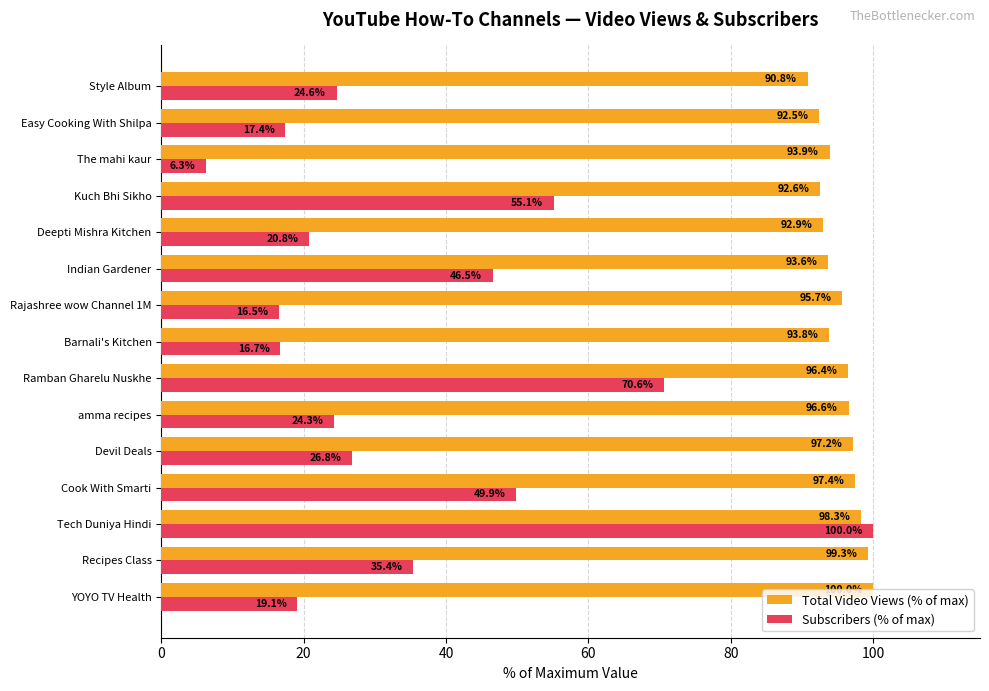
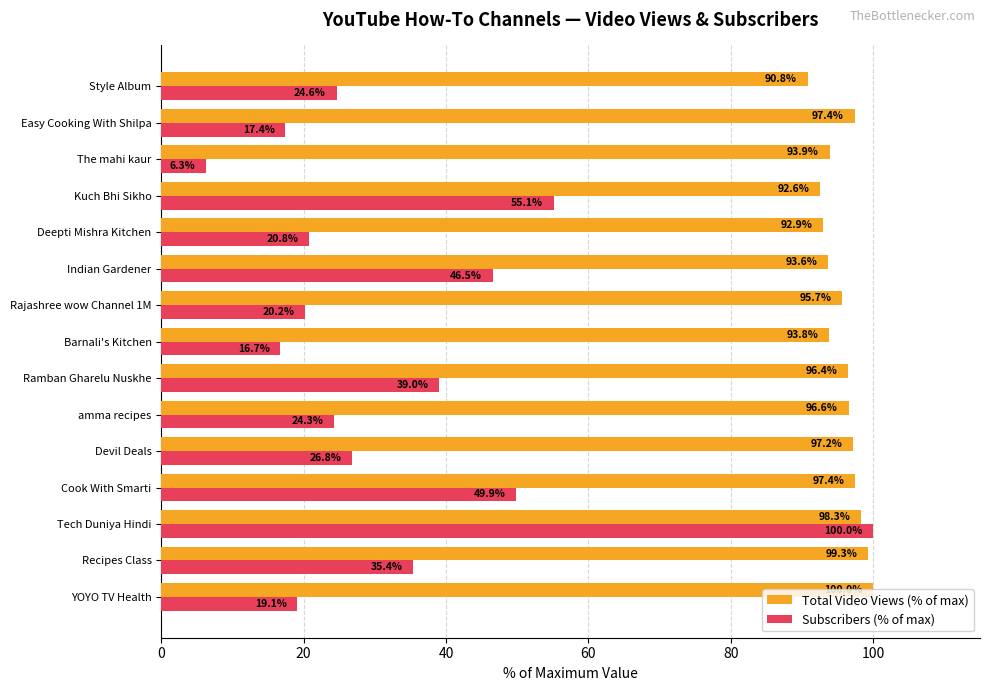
  {
    "Total Video Views (% of max)": {
      "Style Album": "90.8%",
-     "Easy Cooking With Shilpa": "92.5%",
+     "Easy Cooking With Shilpa": "97.4%",
      "The mahi kaur": "93.9%",
      "Kuch Bhi Sikho": "92.6%",
      "Deepti Mishra Kitchen": "92.9%",
      "Indian Gardener": "93.6%",
      "Rajashree wow Channel 1M": "95.7%",
      "Barnali's Kitchen": "93.8%",
      "Ramban Gharelu Nuskhe": "96.4%",
      "amma recipes": "96.6%",
      "Devil Deals": "97.2%",
      "Cook With Smarti": "97.4%",
      "Tech Duniya Hindi": "98.3%",
      "Recipes Class": "99.3%"
    },
    "Subscribers (% of max)": {
      "Style Album": "24.6%",
      "Easy Cooking With Shilpa": "17.4%",
      "The mahi kaur": "6.3%",
      "Kuch Bhi Sikho": "55.1%",
      "Deepti Mishra Kitchen": "20.8%",
      "Indian Gardener": "46.5%",
-     "Rajashree wow Channel 1M": "16.5%",
+     "Rajashree wow Channel 1M": "20.2%",
      "Barnali's Kitchen": "16.7%",
-     "Ramban Gharelu Nuskhe": "70.6%",
+     "Ramban Gharelu Nuskhe": "39.0%",
      "amma recipes": "24.3%",
      "Devil Deals": "26.8%",
      "Cook With Smarti": "49.9%",
      "Tech Duniya Hindi": "100.0%",
      "Recipes Class": "35.4%",
      "YOYO TV Health": "19.1%"
    }
  }
